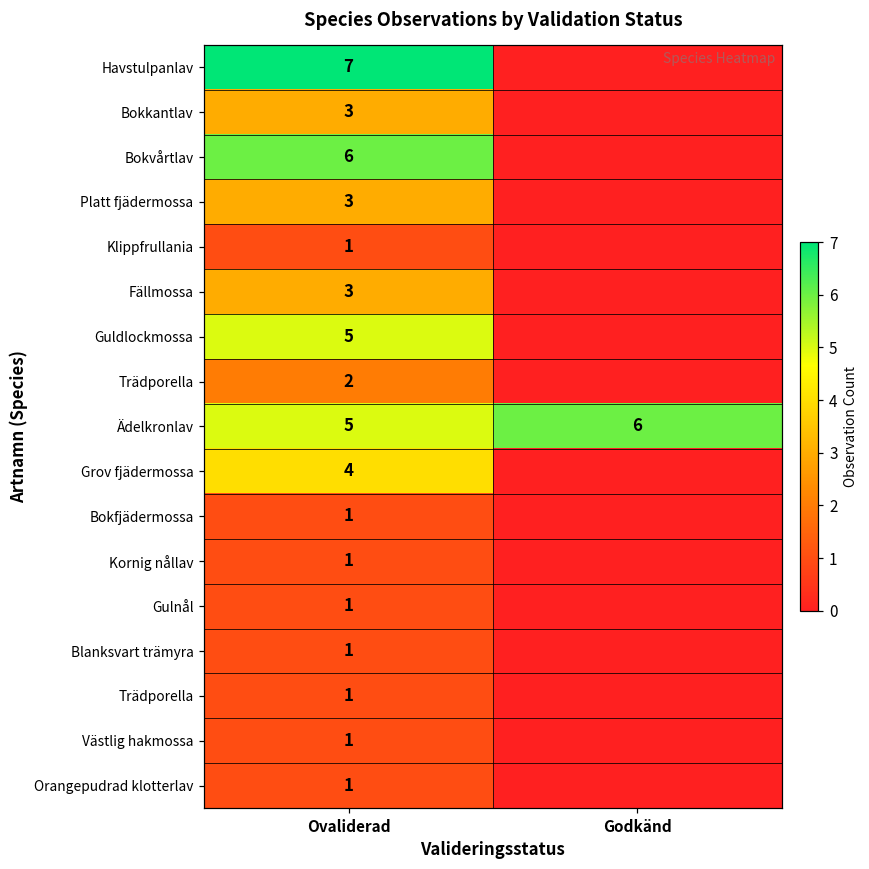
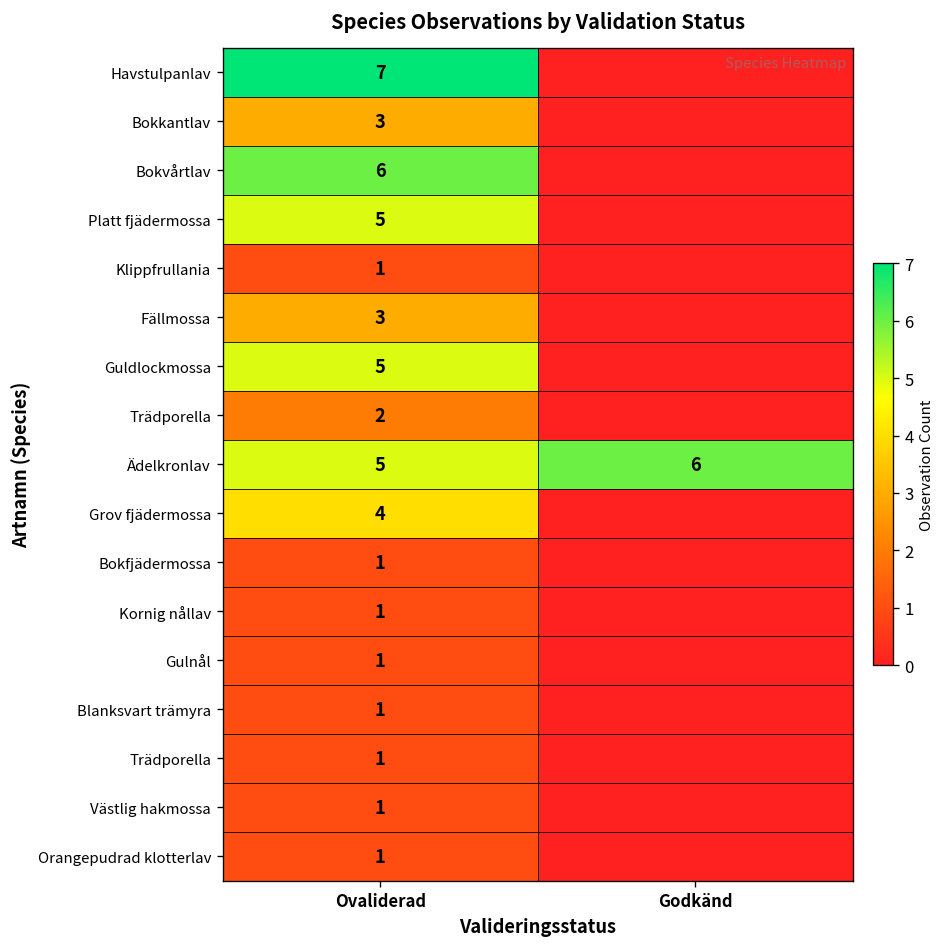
  {
    "Havstulpanlav": {
      "Ovaliderad": 7
    },
    "Bokkantlav": {
      "Ovaliderad": 3
    },
    "Bokvårtlav": {
      "Ovaliderad": 6
    },
    "Platt fjädermossa": {
-     "Ovaliderad": 3
+     "Ovaliderad": 5
    },
    "Klippfrullania": {
      "Ovaliderad": 1
    },
    "Fällmossa": {
      "Ovaliderad": 3
    },
    "Guldlockmossa": {
      "Ovaliderad": 5
    },
    "Ädelkronlav": {
      "Ovaliderad": 5,
      "Godkänd": 6
    },
    "Grov fjädermossa": {
      "Ovaliderad": 4
    },
    "Bokfjädermossa": {
      "Ovaliderad": 1
    },
    "Kornig nållav": {
      "Ovaliderad": 1
    },
    "Gulnål": {
      "Ovaliderad": 1
    },
    "Blanksvart trämyra": {
      "Ovaliderad": 1
    },
    "Västlig hakmossa": {
      "Ovaliderad": 1
    },
    "Orangepudrad klotterlav": {
      "Ovaliderad": 1
    }
  }
